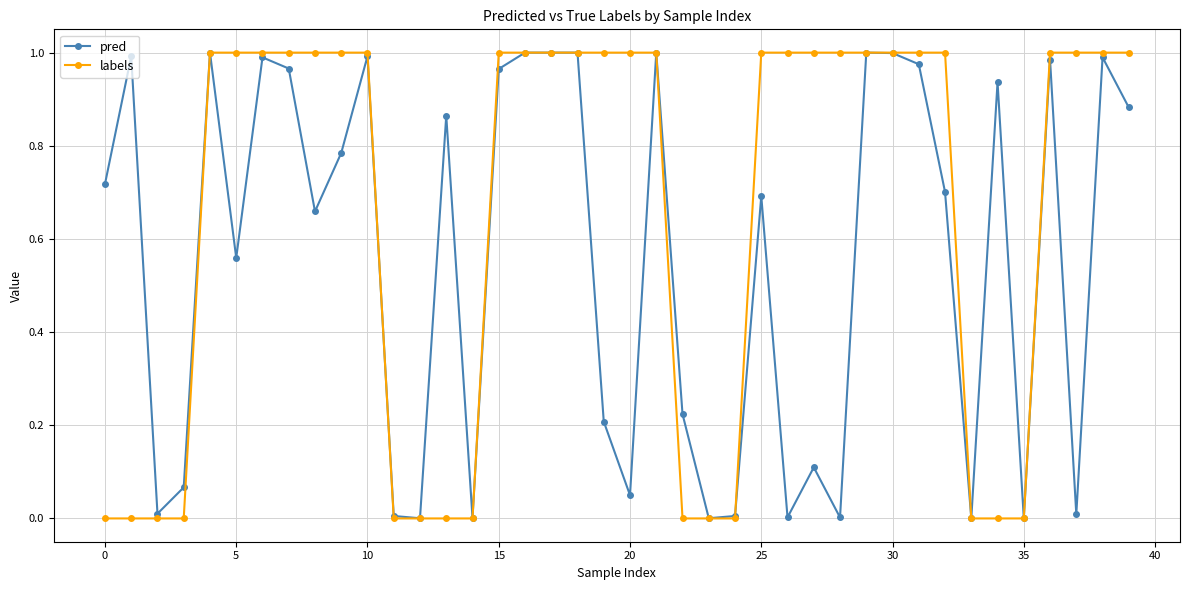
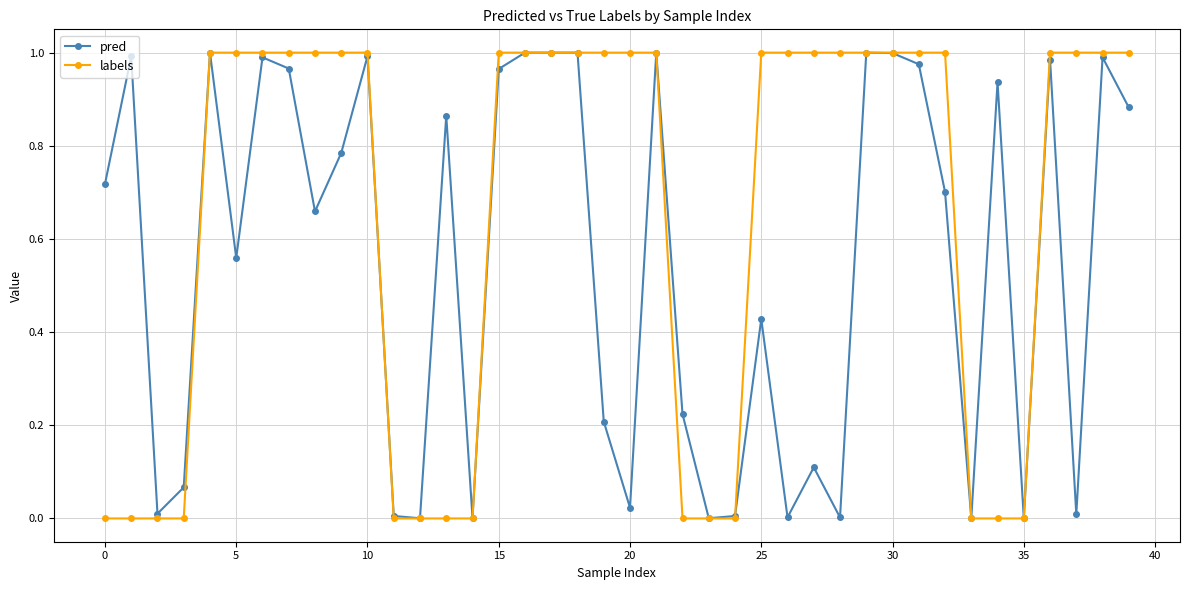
  {
    "pred": {
      "0": 0.72,
      "5": 0.56,
      "10": 0.99,
      "15": 0.96,
-     "20": 0.05,
-     "25": 0.69
+     "20": 0.02,
+     "25": 0.43
    },
    "labels": {
      "0": 0.00,
      "5": 1.00,
      "10": 1.00,
      "15": 1.00,
      "20": 1.00,
      "25": 1.00
    }
  }
